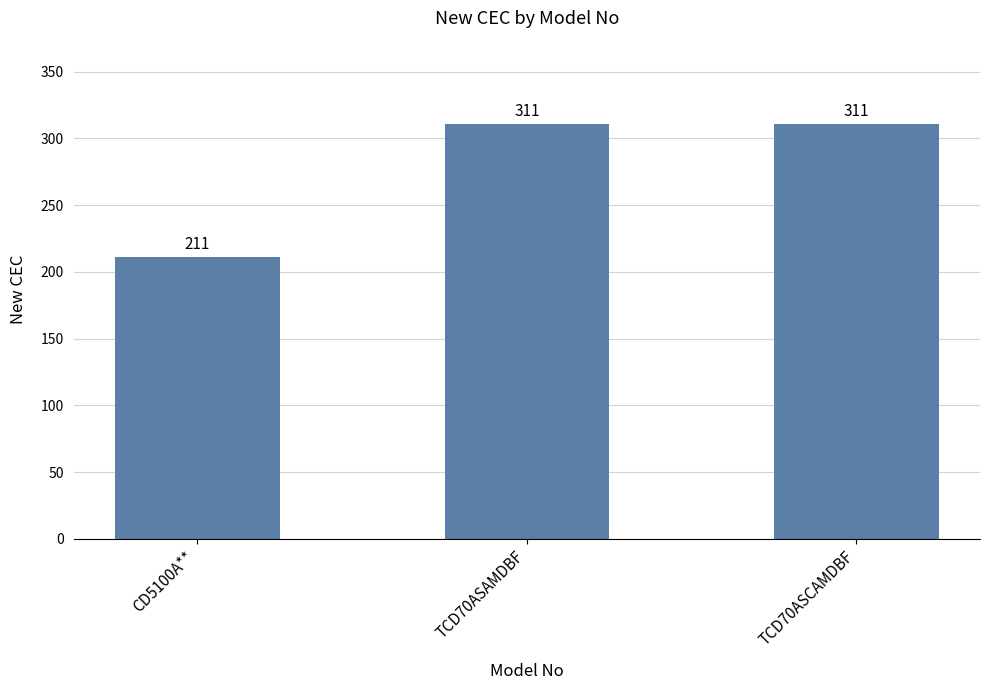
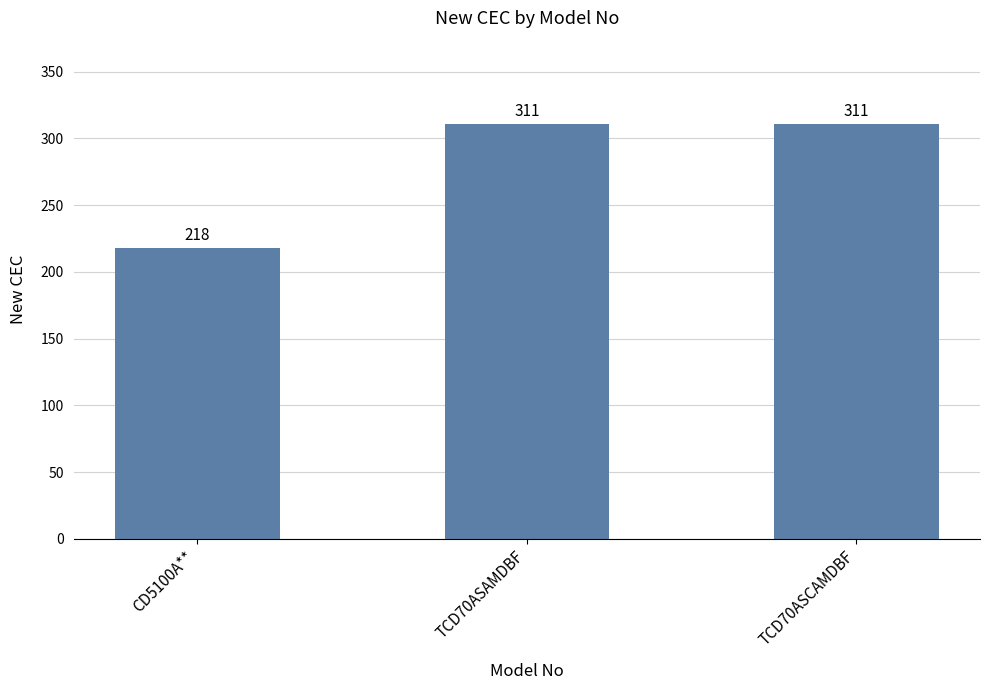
  {
-   "CD5100A**": 211,
+   "CD5100A**": 218,
    "TCD70ASAMDBF": 311,
    "TCD70ASCAMDBF": 311
  }
